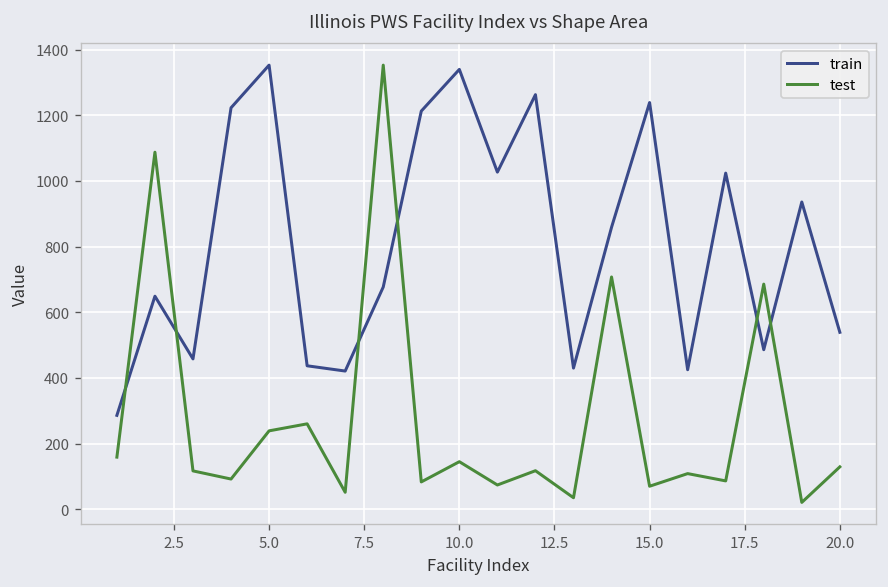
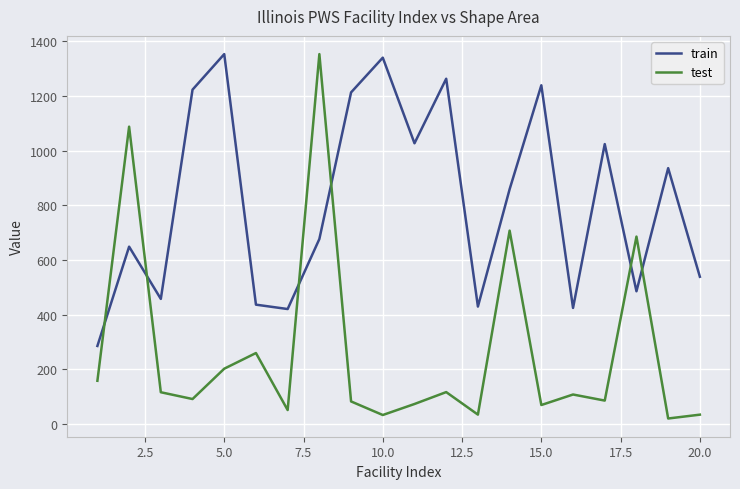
  {
    "train": {
      "5.0": 1350,
      "10.0": 1340,
      "15.0": 1240,
      "20.0": 540
    },
    "test": {
-     "5.0": 240,
-     "10.0": 140,
+     "5.0": 200,
+     "10.0": 30,
      "15.0": 70,
-     "20.0": 130
+     "20.0": 30
    }
  }
